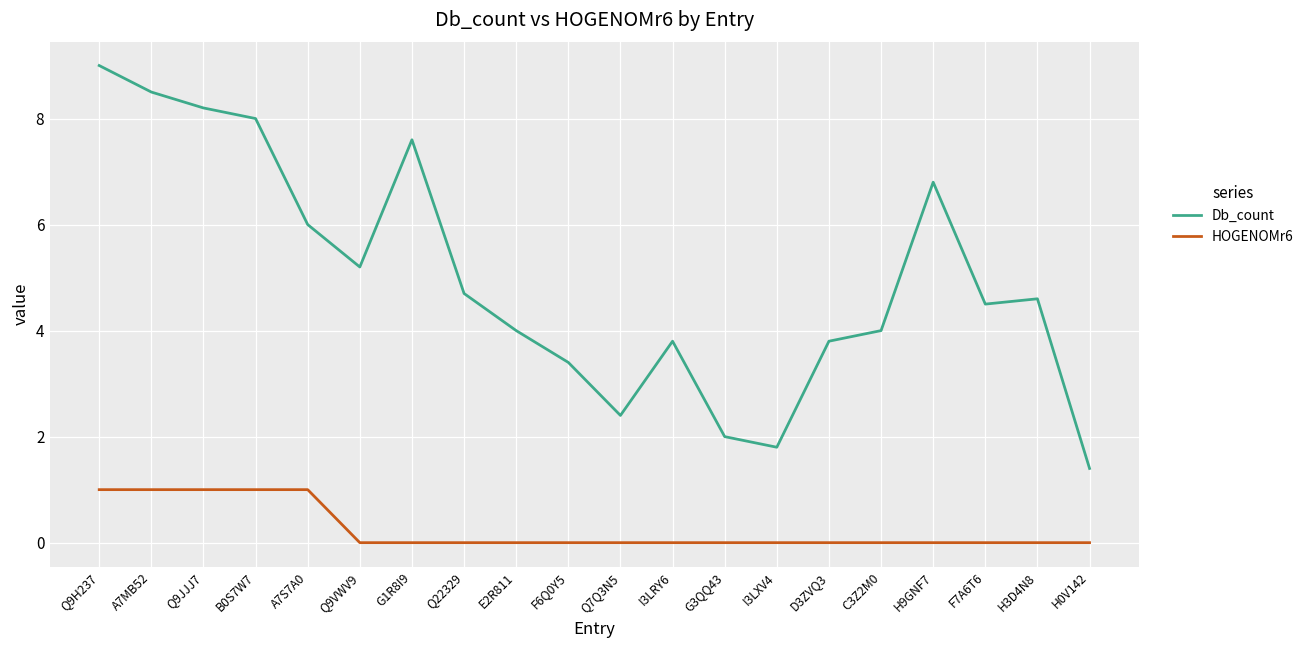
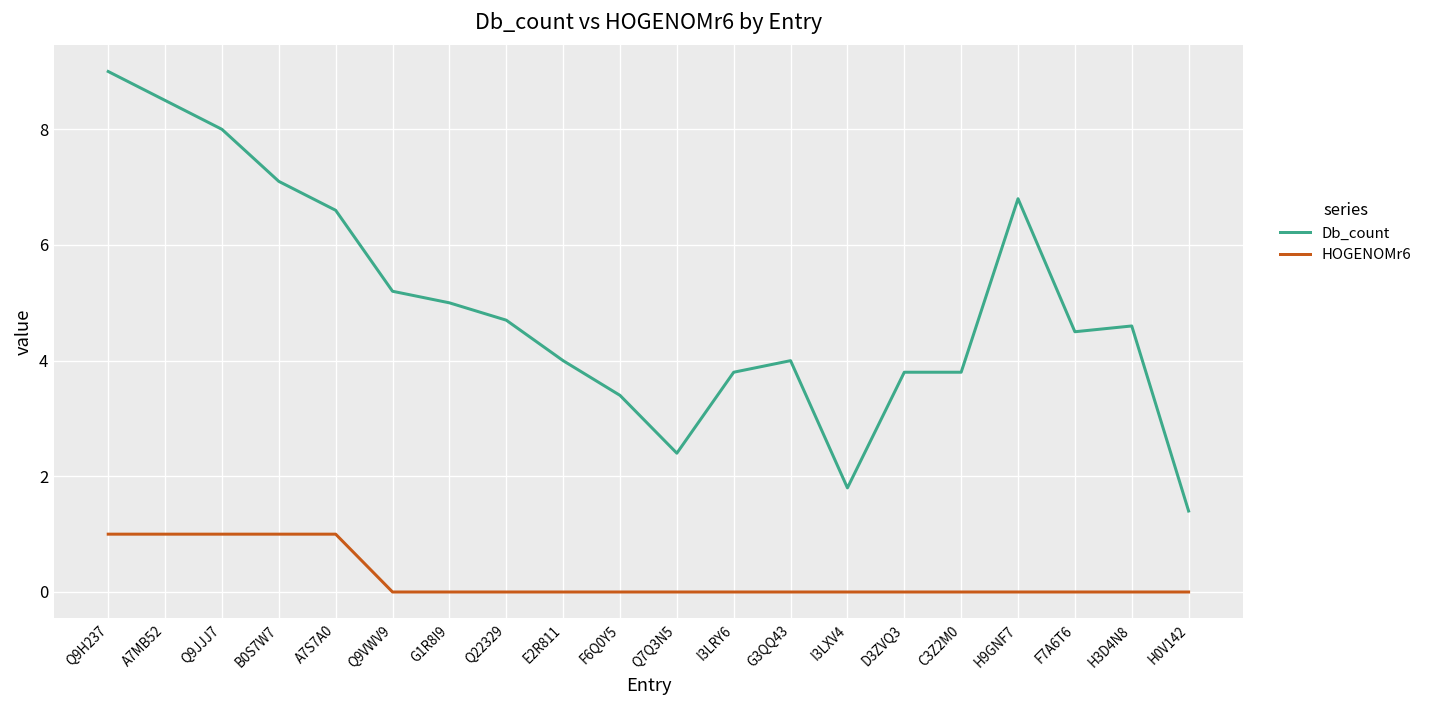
  {
    "Db_count": {
      "Q9H237": 9.0,
      "A7MB52": 8.5,
-     "Q9JJJ7": 8.2,
-     "B0S7W7": 8.0,
-     "A7S7A0": 6.0,
+     "Q9JJJ7": 8.0,
+     "B0S7W7": 7.1,
+     "A7S7A0": 6.6,
      "Q9VWV9": 5.2,
-     "G1R8I9": 7.6,
+     "G1R8I9": 5.0,
      "Q22329": 4.7,
      "E2R811": 4.0,
      "F6Q0Y5": 3.4,
      "Q7Q3N5": 2.4,
      "I3LRY6": 3.8,
-     "G3QQ43": 2,
+     "G3QQ43": 4,
      "I3LXV4": 1.8,
      "D3ZVQ3": 3.8,
-     "C3Z2M0": 4.0,
+     "C3Z2M0": 3.8,
      "H9GNF7": 6.8,
      "F7A6T6": 4.5,
      "H3D4N8": 4.6,
      "H0V142": 1.4
    },
    "HOGENOMr6": {
      "Q9H237": 1.0,
      "A7MB52": 1.0,
      "Q9JJJ7": 1.0,
      "B0S7W7": 1.0,
      "A7S7A0": 1.0,
      "Q9VWV9": 0.0,
      "G1R8I9": 0.0,
      "Q22329": 0.0,
      "E2R811": 0.0,
      "F6Q0Y5": 0.0,
      "Q7Q3N5": 0.0,
      "I3LRY6": 0.0,
      "G3QQ43": 0.0,
      "I3LXV4": 0.0,
      "D3ZVQ3": 0.0,
      "C3Z2M0": 0.0,
      "H9GNF7": 0.0,
      "F7A6T6": 0.0,
      "H3D4N8": 0.0,
      "H0V142": 0.0
    }
  }
